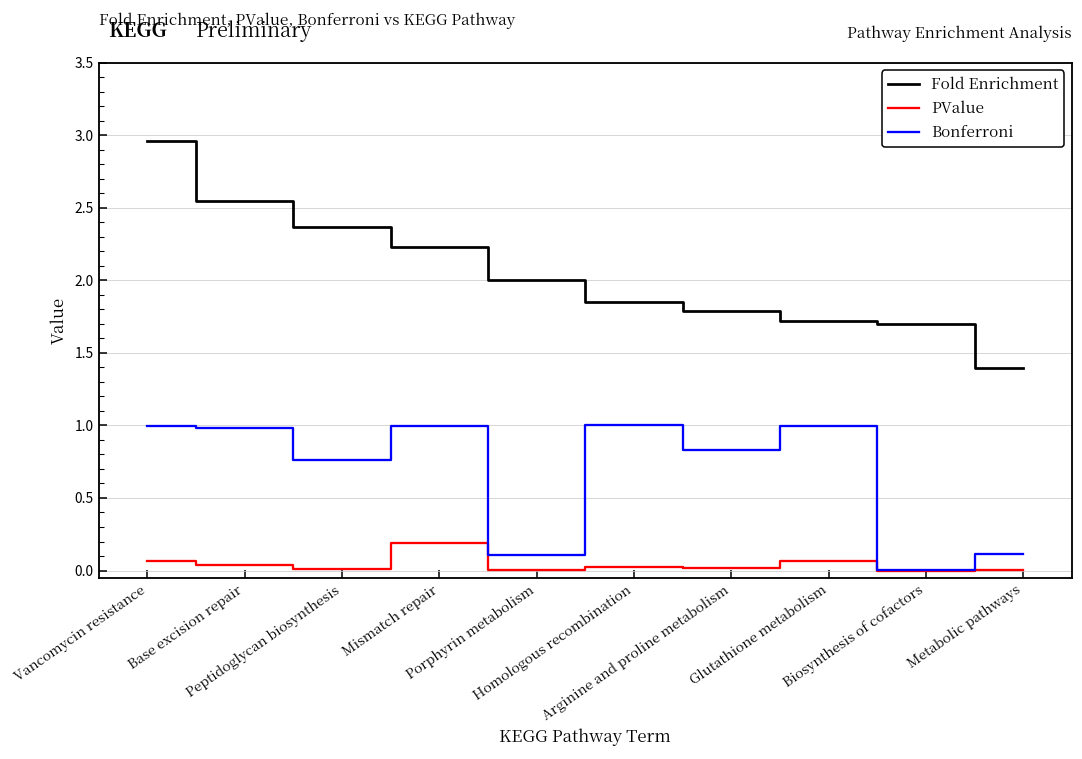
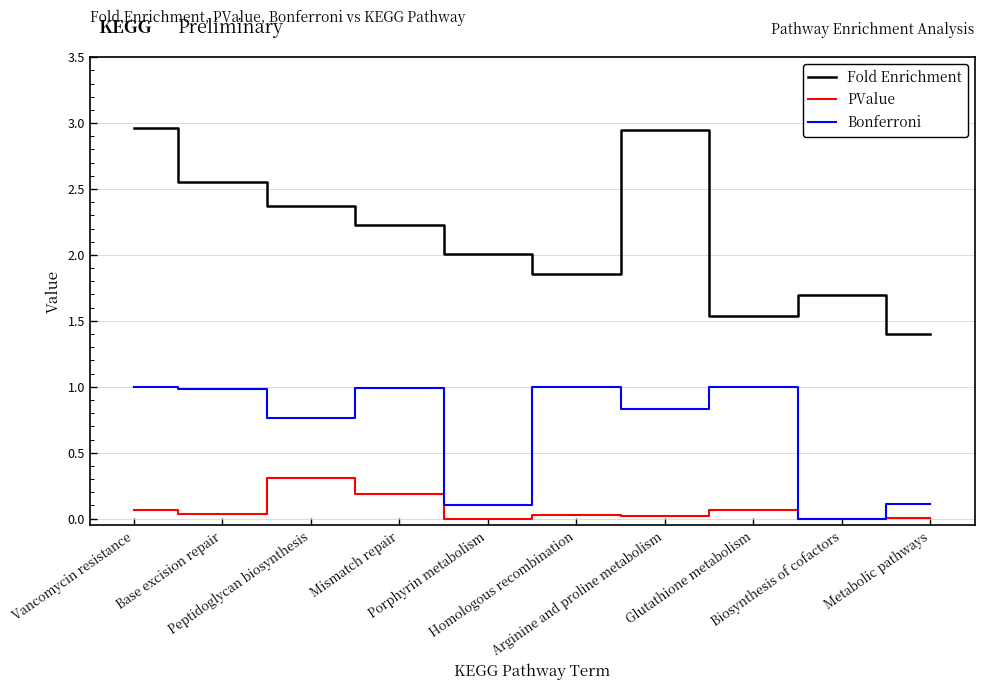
  {
    "Fold Enrichment": {
      "Vancomycin resistance": 2.96,
      "Base excision repair": 2.55,
      "Peptidoglycan biosynthesis": 2.37,
      "Mismatch repair": 2.23,
      "Porphyrin metabolism": 2.00,
      "Homologous recombination": 1.85,
-     "Arginine and proline metabolism": 1.79,
-     "Glutathione metabolism": 1.72,
+     "Arginine and proline metabolism": 2.95,
+     "Glutathione metabolism": 1.54,
      "Biosynthesis of cofactors": 1.70,
      "Metabolic pathways": 1.40
    },
    "PValue": {
      "Vancomycin resistance": 0.07,
      "Base excision repair": 0.04,
-     "Peptidoglycan biosynthesis": 0.01,
+     "Peptidoglycan biosynthesis": 0.31,
      "Mismatch repair": 0.19,
      "Porphyrin metabolism": 0.00,
      "Homologous recombination": 0.03,
      "Arginine and proline metabolism": 0.02,
      "Glutathione metabolism": 0.07,
      "Metabolic pathways": 0.00
    },
    "Bonferroni": {
      "Vancomycin resistance": 1.00,
      "Base excision repair": 0.98,
      "Peptidoglycan biosynthesis": 0.76,
      "Mismatch repair": 0.99,
      "Porphyrin metabolism": 0.10,
      "Homologous recombination": 1.00,
      "Arginine and proline metabolism": 0.83,
      "Glutathione metabolism": 1.00,
      "Metabolic pathways": 0.11
    }
  }
